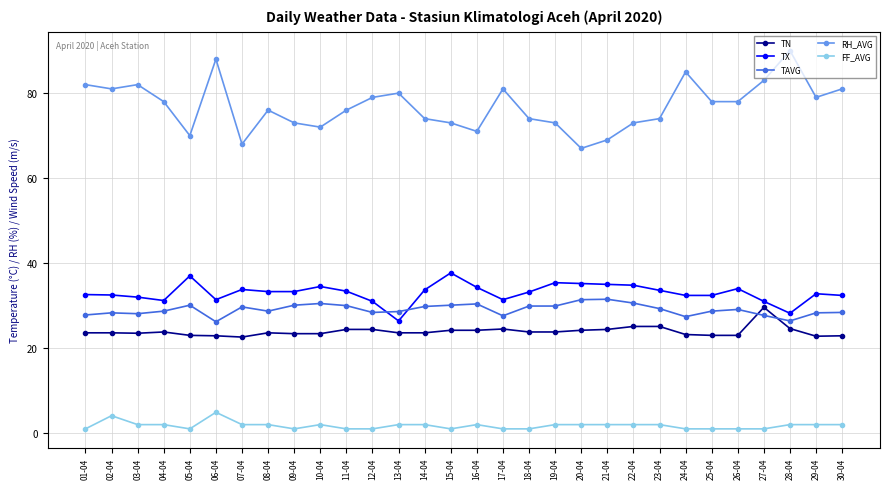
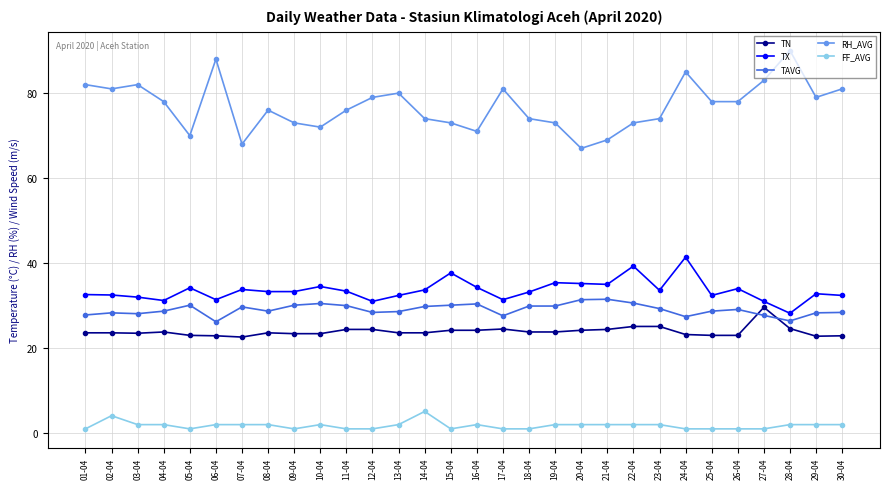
  {
    "TN": {
      "01-04": 24,
      "02-04": 24,
      "03-04": 24,
      "04-04": 24,
      "05-04": 23,
      "06-04": 23,
      "07-04": 23,
      "08-04": 24,
      "09-04": 23,
      "10-04": 23,
      "11-04": 24,
      "12-04": 24,
      "13-04": 24,
      "14-04": 24,
      "15-04": 24,
      "16-04": 24,
      "17-04": 25,
      "18-04": 24,
      "19-04": 24,
      "20-04": 24,
      "21-04": 24,
      "22-04": 25,
      "23-04": 25,
      "24-04": 23,
      "25-04": 23,
      "26-04": 23,
      "27-04": 30,
      "28-04": 25,
      "29-04": 23,
      "30-04": 23
    },
    "TX": {
      "01-04": 33,
      "02-04": 33,
      "03-04": 32,
      "04-04": 31,
-     "05-04": 37,
+     "05-04": 34,
      "06-04": 31,
      "07-04": 34,
      "08-04": 33,
      "09-04": 33,
      "10-04": 35,
      "11-04": 33,
      "12-04": 31,
-     "13-04": 26,
+     "13-04": 32,
      "14-04": 34,
      "15-04": 38,
      "16-04": 34,
      "17-04": 31,
      "18-04": 33,
      "19-04": 35,
      "20-04": 35,
      "21-04": 35,
-     "22-04": 35,
+     "22-04": 39,
      "23-04": 34,
-     "24-04": 32,
+     "24-04": 41,
      "25-04": 32,
      "26-04": 34,
      "27-04": 31,
      "28-04": 28,
      "29-04": 33,
      "30-04": 32
    },
    "FF_AVG": {
      "01-04": 1,
      "02-04": 4,
      "03-04": 2,
      "04-04": 2,
      "05-04": 1,
-     "06-04": 5,
+     "06-04": 2,
      "07-04": 2,
      "08-04": 2,
      "09-04": 1,
      "10-04": 2,
      "11-04": 1,
      "12-04": 1,
      "13-04": 2,
-     "14-04": 2,
+     "14-04": 5,
      "15-04": 1,
      "16-04": 2,
      "17-04": 1,
      "18-04": 1,
      "19-04": 2,
      "20-04": 2,
      "21-04": 2,
      "22-04": 2,
      "23-04": 2,
      "24-04": 1,
      "25-04": 1,
      "26-04": 1,
      "27-04": 1,
      "28-04": 2,
      "29-04": 2,
      "30-04": 2
    }
  }
